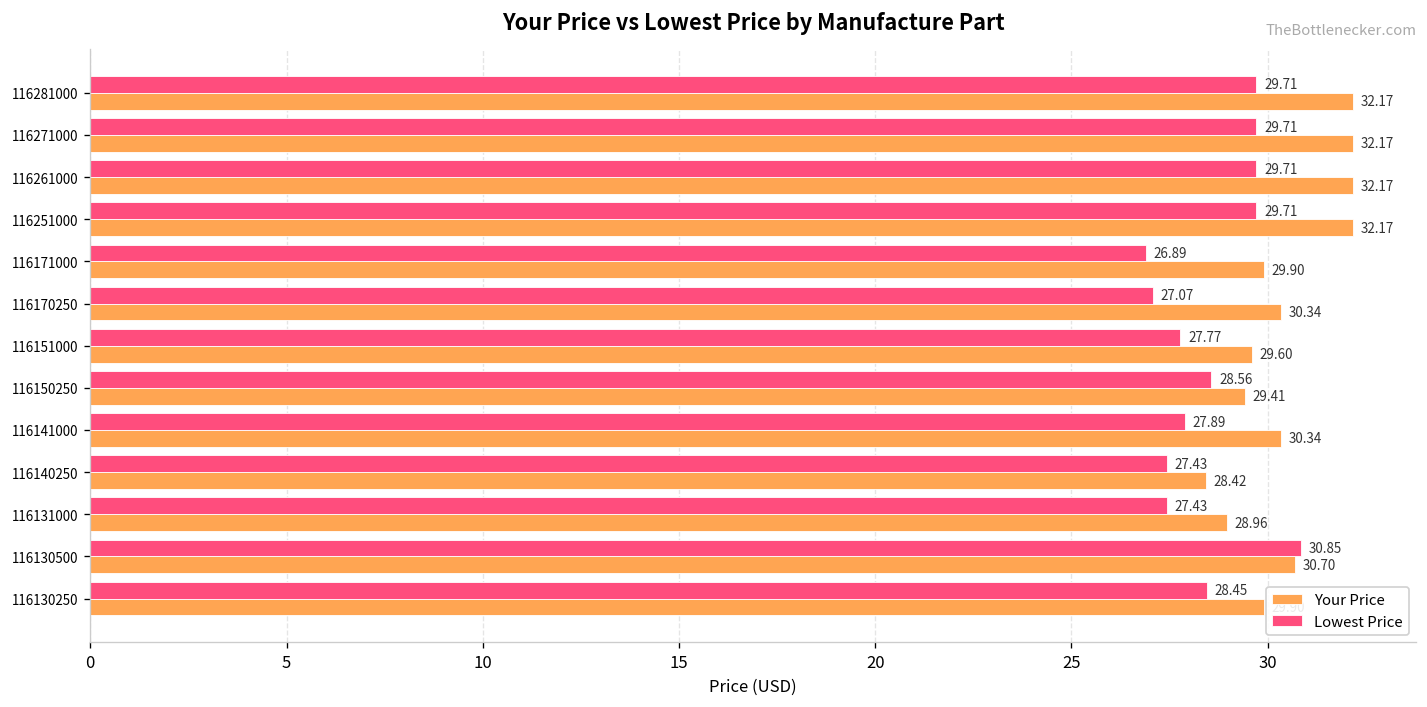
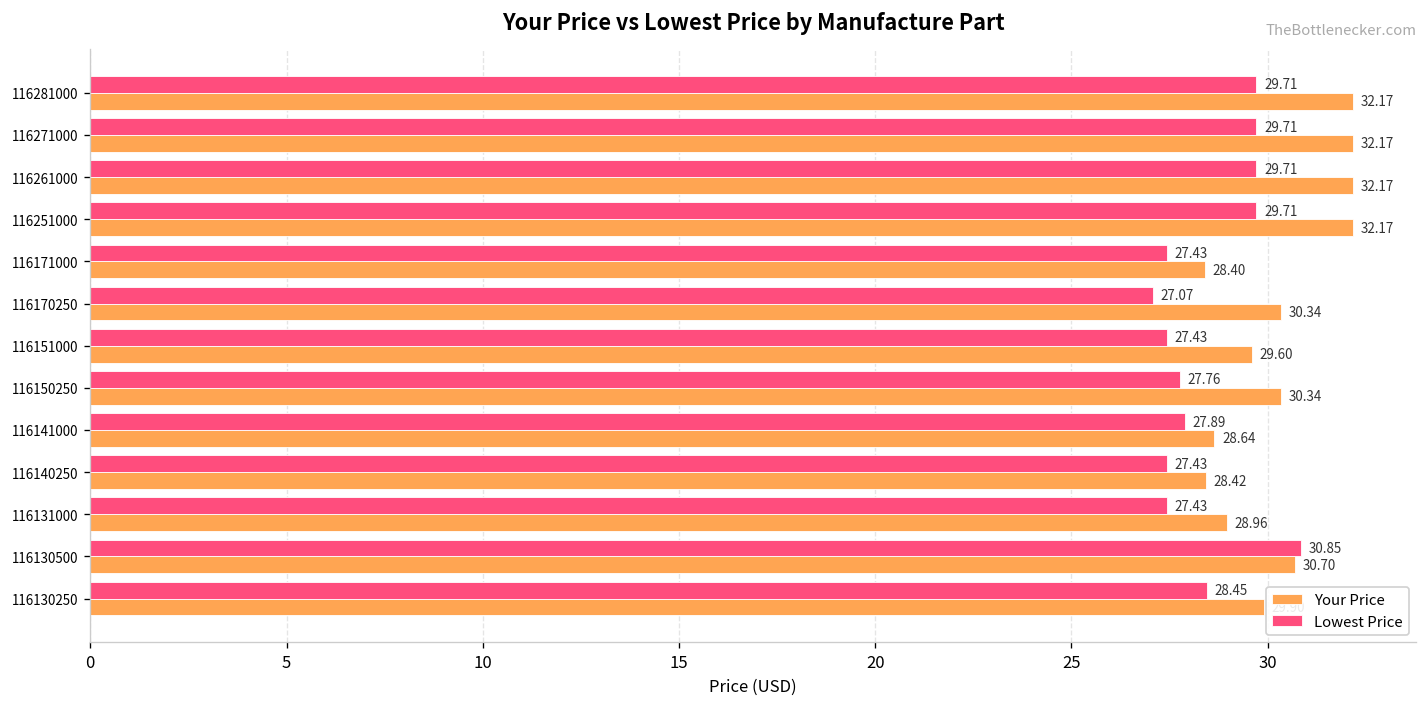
  {
    "Your Price": {
      "116281000": 32.17,
      "116271000": 32.17,
      "116261000": 32.17,
      "116251000": 32.17,
-     "116171000": 29.90,
+     "116171000": 28.40,
      "116170250": 30.34,
      "116151000": 29.60,
-     "116150250": 29.41,
-     "116141000": 30.34,
+     "116150250": 30.34,
+     "116141000": 28.64,
      "116140250": 28.42,
      "116131000": 28.96,
      "116130500": 30.70
    },
    "Lowest Price": {
      "116281000": 29.71,
      "116271000": 29.71,
      "116261000": 29.71,
      "116251000": 29.71,
-     "116171000": 26.89,
+     "116171000": 27.43,
      "116170250": 27.07,
-     "116151000": 27.77,
-     "116150250": 28.56,
+     "116151000": 27.43,
+     "116150250": 27.76,
      "116141000": 27.89,
      "116140250": 27.43,
      "116131000": 27.43,
      "116130500": 30.85,
      "116130250": 28.45
    }
  }
